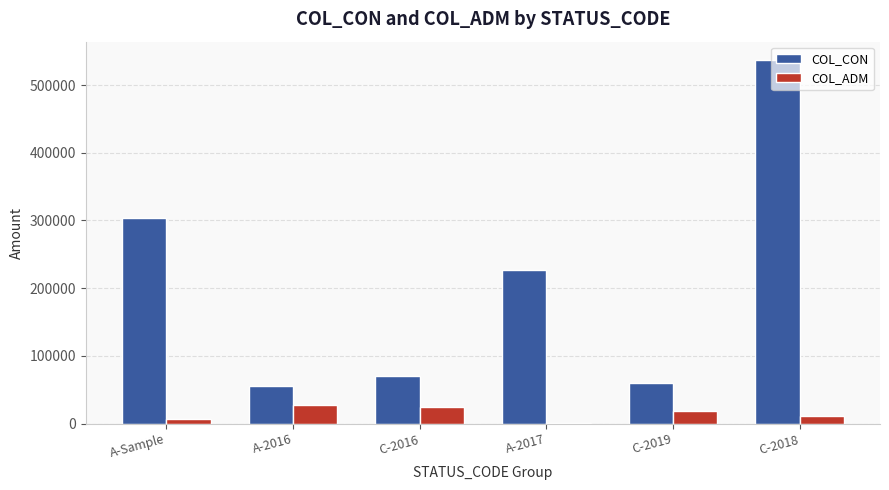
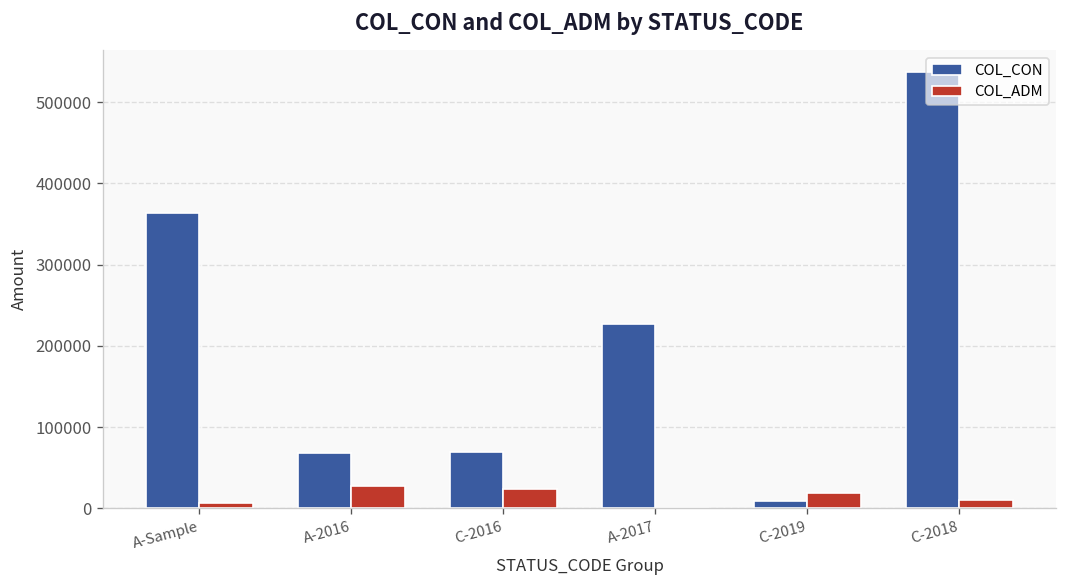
  {
    "COL_CON": {
-     "A-Sample": 300000,
-     "A-2016": 60000,
+     "A-Sample": 360000,
+     "A-2016": 70000,
      "C-2016": 70000,
      "A-2017": 230000,
-     "C-2019": 60000
+     "C-2019": 10000
    },
    "COL_ADM": {
      "A-Sample": 10000,
      "A-2016": 30000,
      "C-2016": 20000,
      "C-2019": 20000,
      "C-2018": 10000
    }
  }
